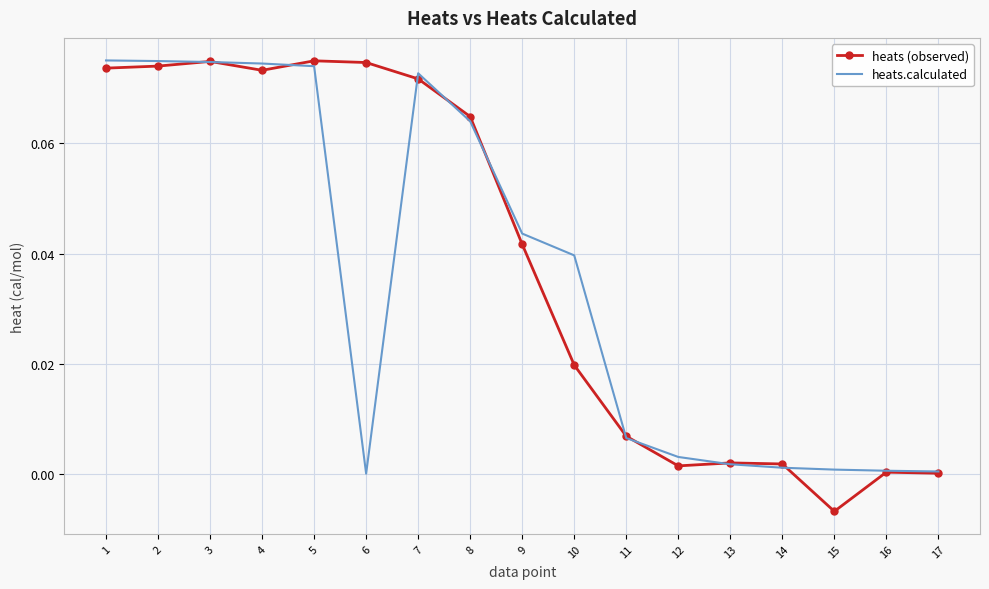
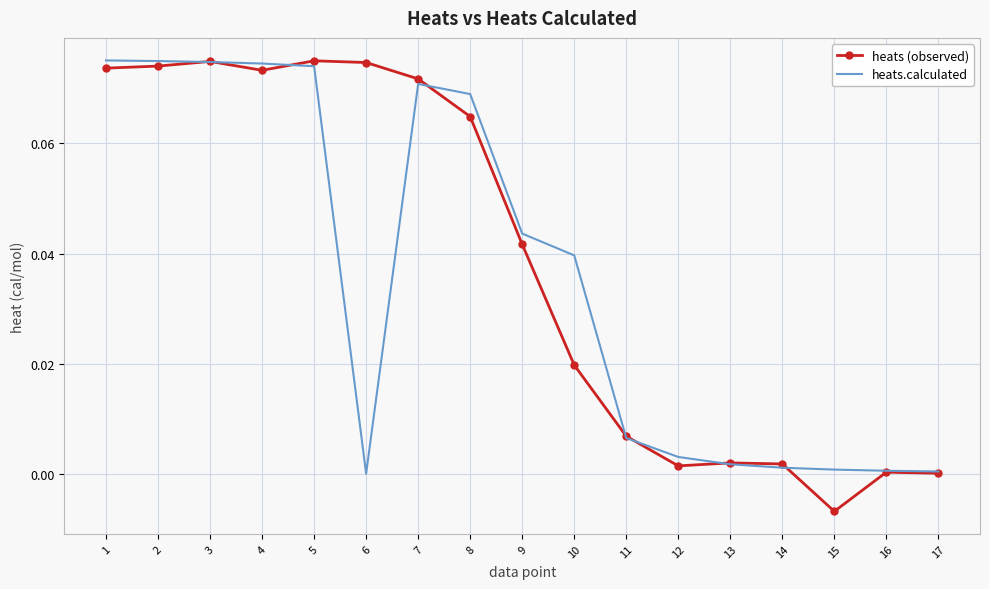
  {
    "heats (observed)": {
      "1": 0.074,
      "2": 0.074,
      "4": 0.073,
      "5": 0.075,
      "6": 0.075,
      "7": 0.072,
      "8": 0.065,
      "9": 0.042,
      "10": 0.020,
      "12": 0.001,
      "14": 0.002,
      "15": -0.007
    },
    "heats.calculated": {
      "1": 0.075,
      "2": 0.075,
      "4": 0.074,
      "5": 0.074,
      "6": 0.000,
-     "7": 0.073,
-     "8": 0.064,
+     "7": 0.071,
+     "8": 0.069,
      "9": 0.044,
      "10": 0.040,
      "12": 0.003,
      "14": 0.001,
      "15": 0.001
    }
  }
